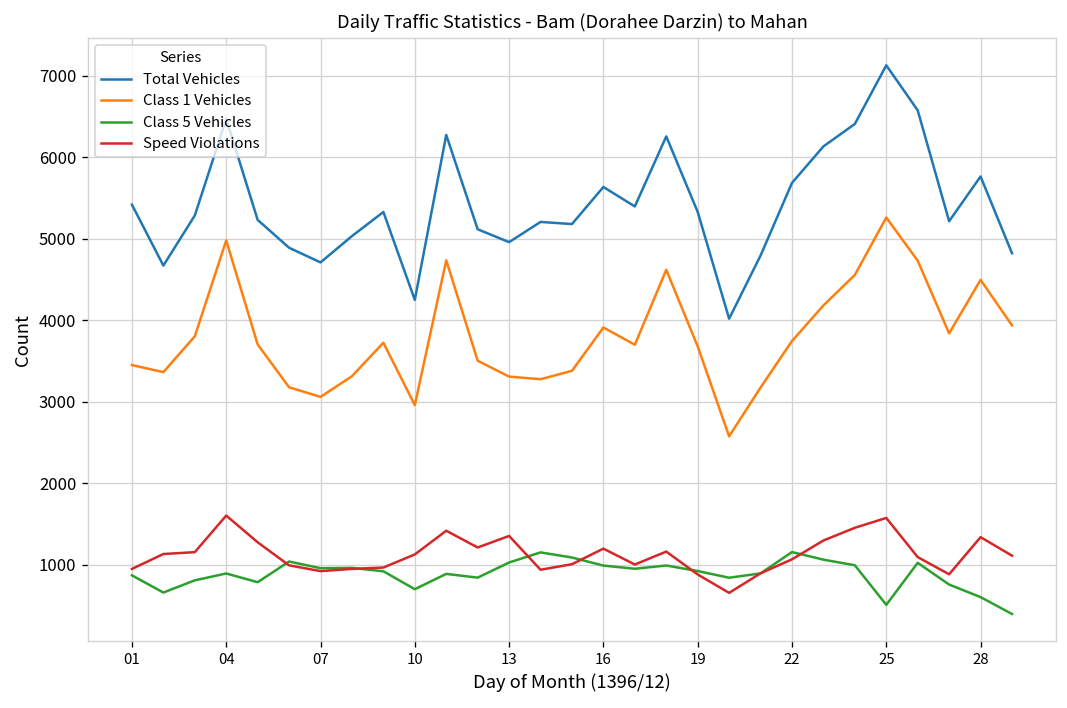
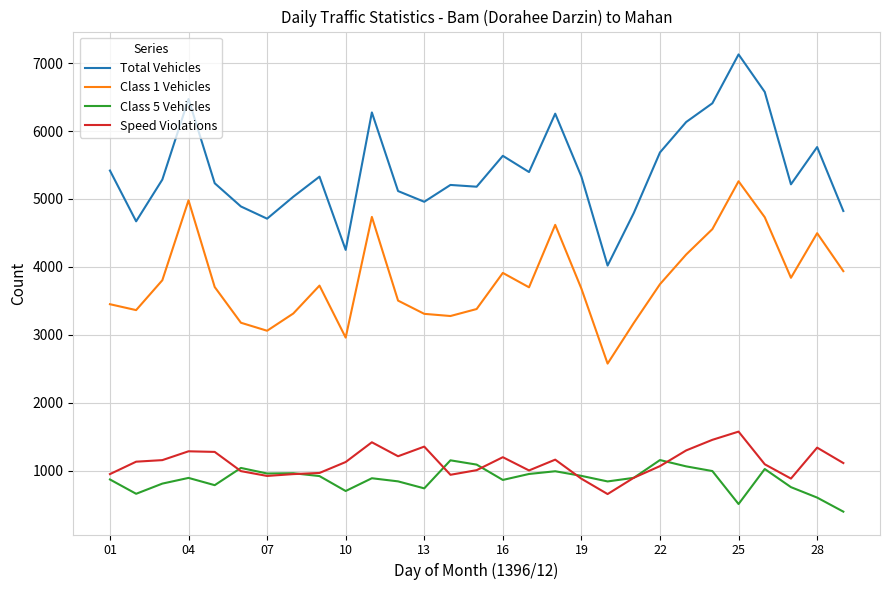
  {
    "Total Vehicles": {
      "01": 5400,
      "07": 4700,
      "10": 4300,
      "13": 5000,
      "16": 5600,
      "19": 5300,
      "22": 5700,
      "25": 7100,
      "28": 5800
    },
    "Class 1 Vehicles": {
      "01": 3500,
      "04": 5000,
      "07": 3100,
      "10": 3000,
      "13": 3300,
      "16": 3900,
      "19": 3700,
      "22": 3700,
      "25": 5300,
      "28": 4500
    },
    "Class 5 Vehicles": {
      "01": 900,
      "04": 900,
      "10": 700,
-     "13": 1000,
-     "16": 1000,
+     "13": 700,
+     "16": 900,
      "19": 900,
      "22": 1200,
      "25": 500,
      "28": 600
    },
    "Speed Violations": {
      "01": 900,
-     "04": 1600,
+     "04": 1300,
      "10": 1100,
      "13": 1400,
      "16": 1200,
      "19": 900,
      "22": 1100,
      "25": 1600,
      "28": 1300
    }
  }
